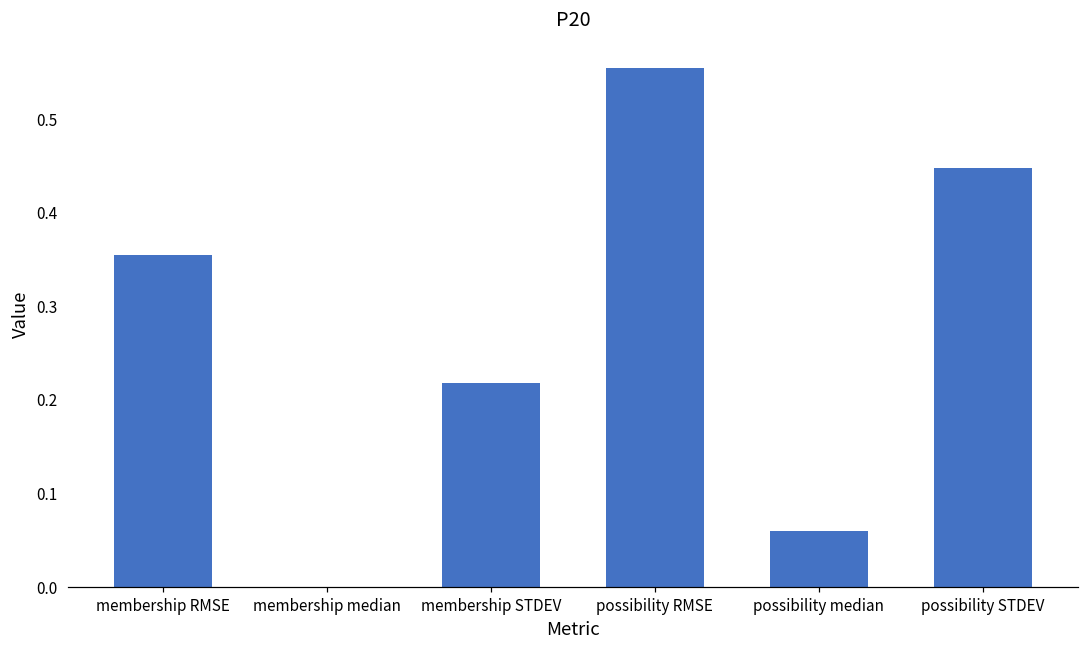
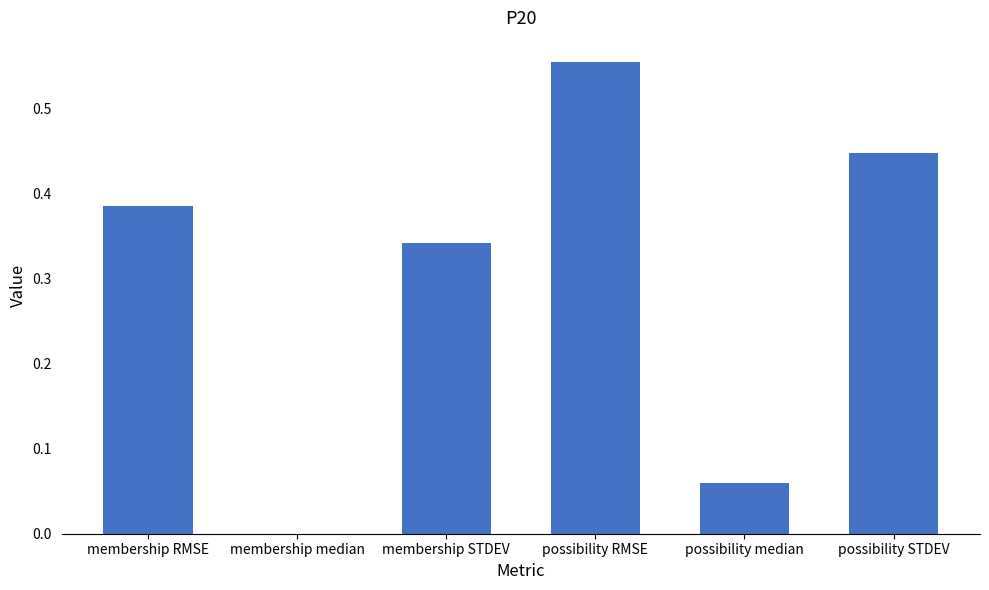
  {
-   "membership RMSE": 0.35,
+   "membership RMSE": 0.38,
    "membership median": 0.00,
-   "membership STDEV": 0.22,
+   "membership STDEV": 0.34,
    "possibility RMSE": 0.56,
    "possibility median": 0.06,
    "possibility STDEV": 0.45
  }
